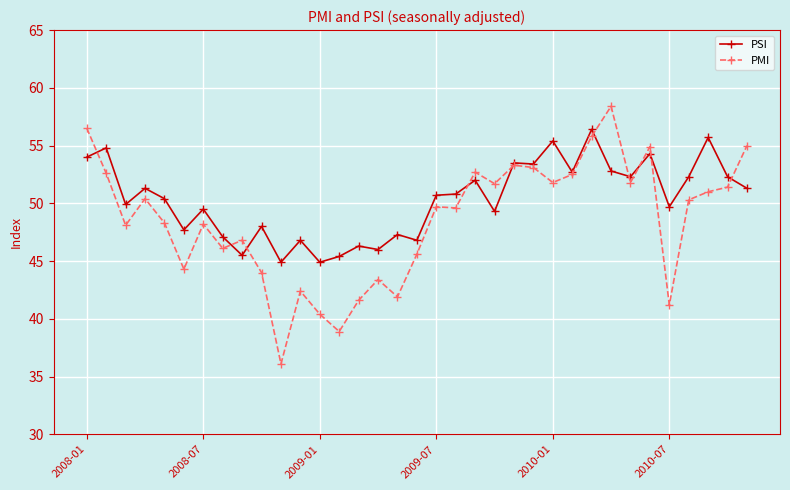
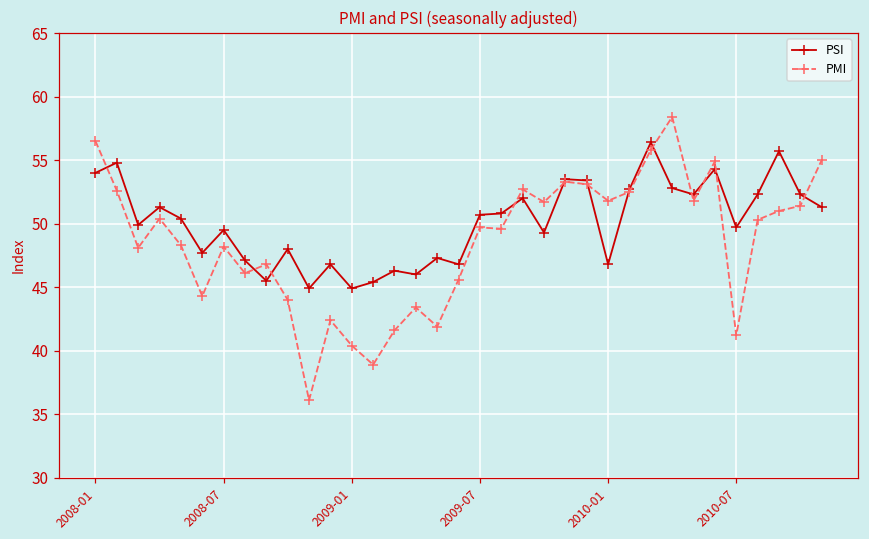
  {
    "PSI": {
      "2008-01": 54.0,
      "2008-07": 49.5,
      "2009-01": 44.9,
      "2009-07": 50.7,
-     "2010-01": 55.4,
+     "2010-01": 46.8,
      "2010-07": 49.7
    },
    "PMI": {
      "2008-01": 56.5,
      "2008-07": 48.2,
      "2009-01": 40.4,
      "2009-07": 49.7,
      "2010-01": 51.8,
      "2010-07": 41.2
    }
  }
